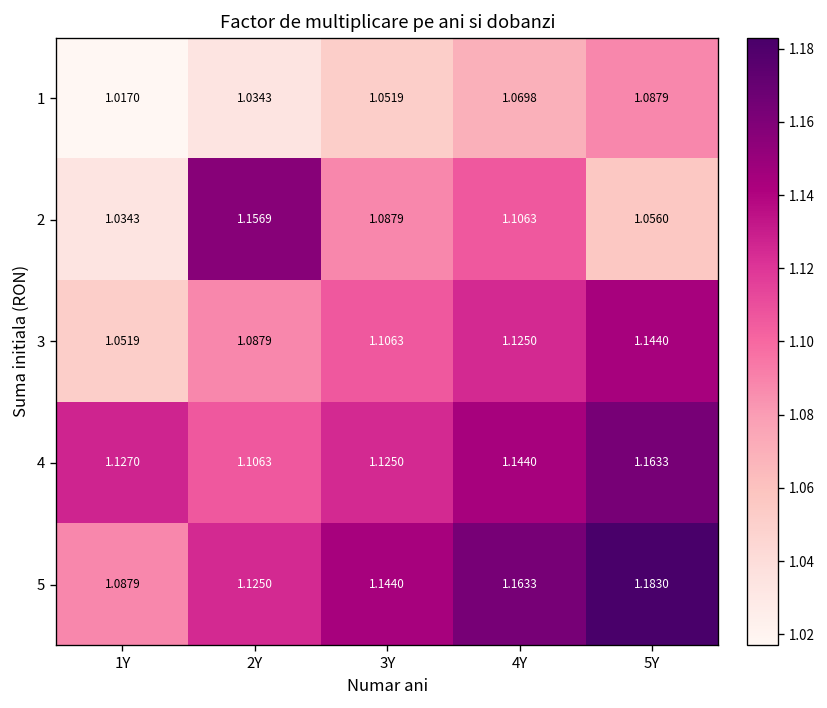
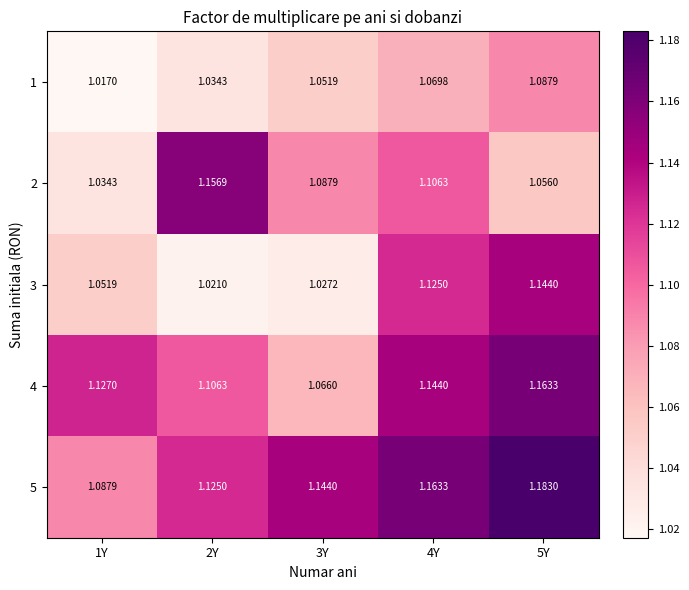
  {
    "1": {
      "1Y": 1.0170,
      "2Y": 1.0343,
      "3Y": 1.0519,
      "4Y": 1.0698,
      "5Y": 1.0879
    },
    "2": {
      "1Y": 1.0343,
      "2Y": 1.1569,
      "3Y": 1.0879,
      "4Y": 1.1063,
      "5Y": 1.0560
    },
    "3": {
      "1Y": 1.0519,
-     "2Y": 1.0879,
-     "3Y": 1.1063,
+     "2Y": 1.0210,
+     "3Y": 1.0272,
      "4Y": 1.1250,
      "5Y": 1.1440
    },
    "4": {
      "1Y": 1.1270,
      "2Y": 1.1063,
-     "3Y": 1.1250,
+     "3Y": 1.0660,
      "4Y": 1.1440,
      "5Y": 1.1633
    },
    "5": {
      "1Y": 1.0879,
      "2Y": 1.1250,
      "3Y": 1.1440,
      "4Y": 1.1633,
      "5Y": 1.1830
    }
  }
